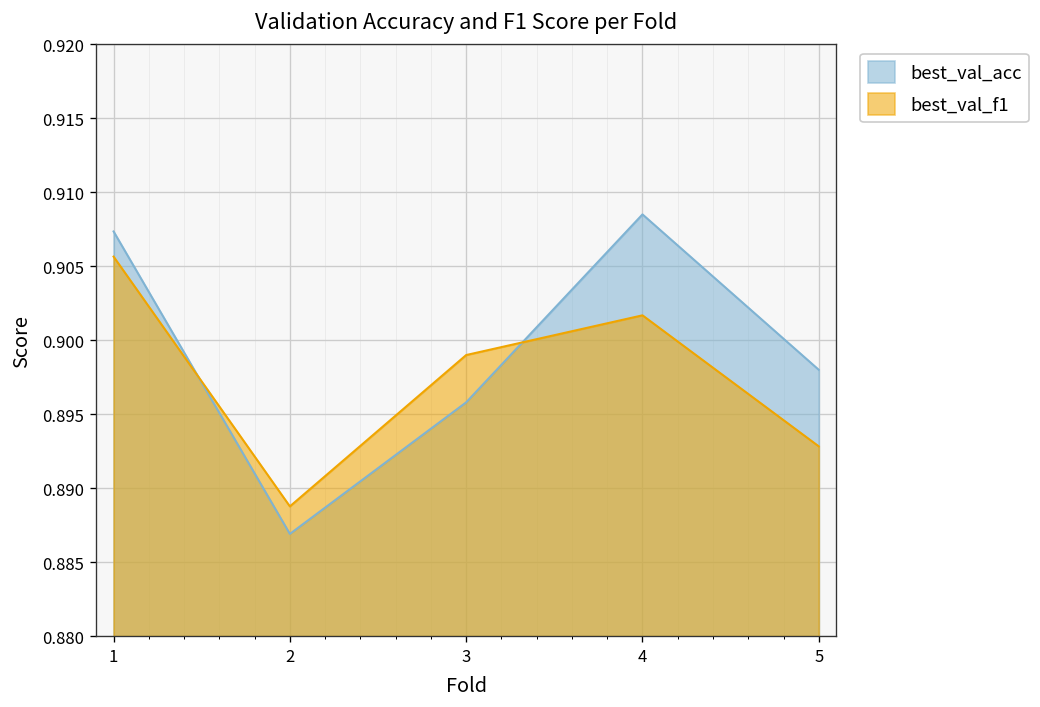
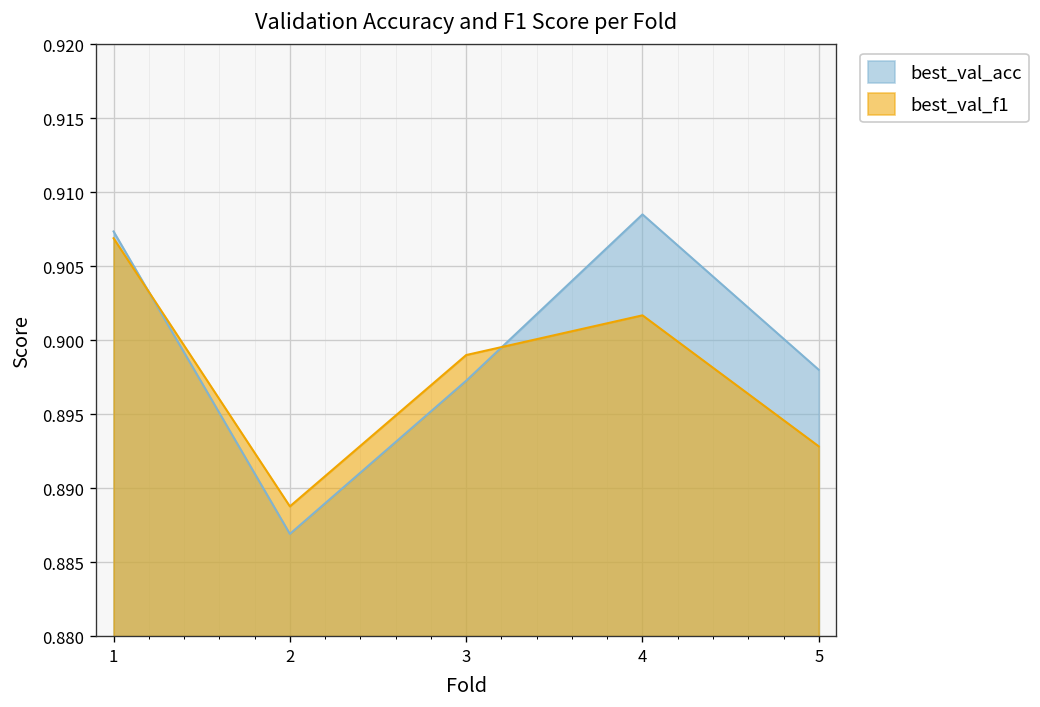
  {
    "best_val_acc": {
      "1": 0.9074,
      "2": 0.8869,
-     "3": 0.8958,
+     "3": 0.8973,
      "4": 0.9085,
      "5": 0.8980
    },
    "best_val_f1": {
-     "1": 0.9057,
+     "1": 0.9069,
      "2": 0.8888,
      "3": 0.8990,
      "4": 0.9017,
      "5": 0.8928
    }
  }
